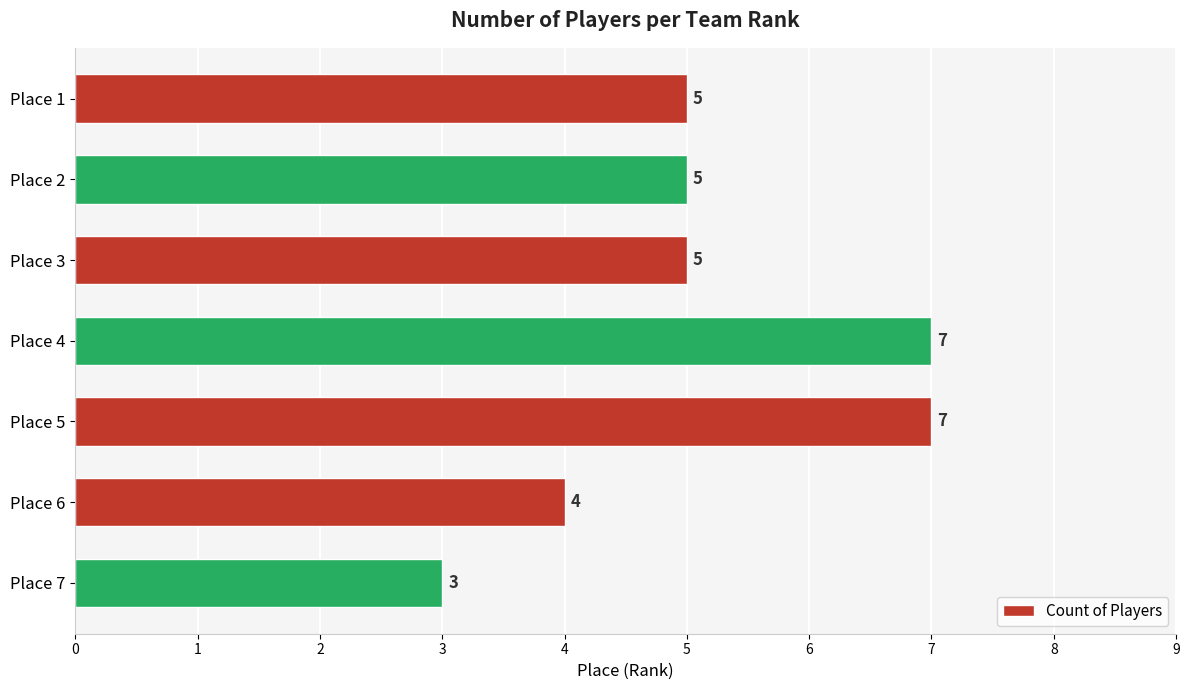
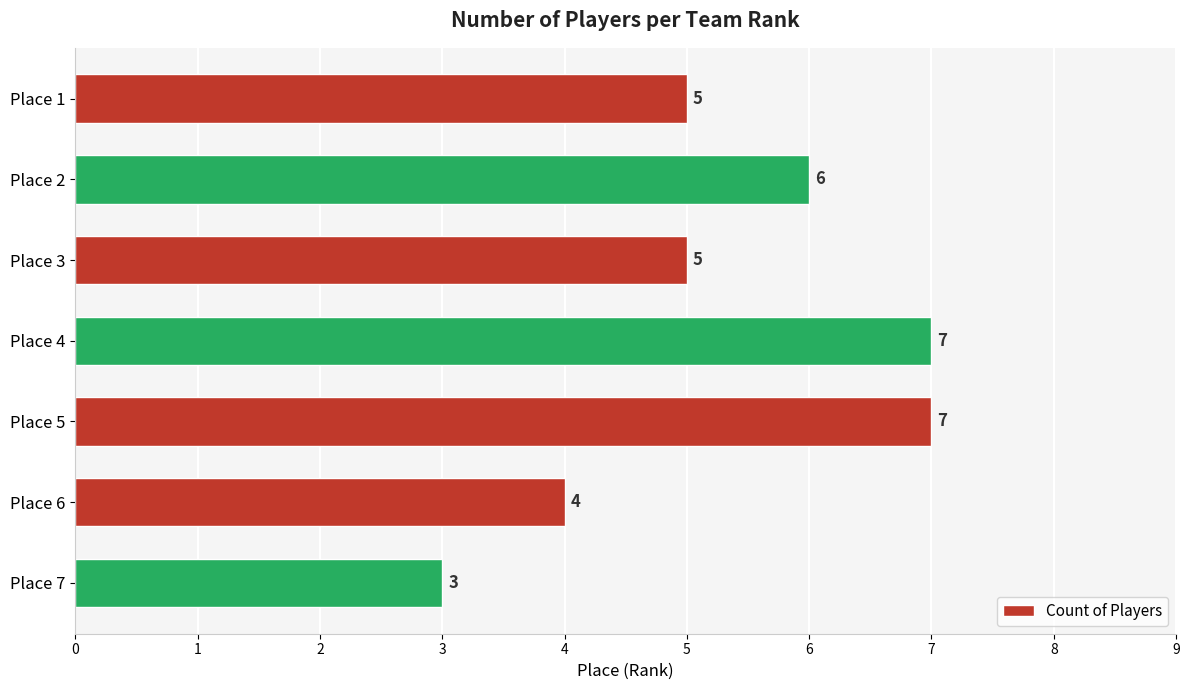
  {
    "Place 1": 5,
-   "Place 2": 5,
+   "Place 2": 6,
    "Place 3": 5,
    "Place 4": 7,
    "Place 5": 7,
    "Place 6": 4,
    "Place 7": 3
  }
